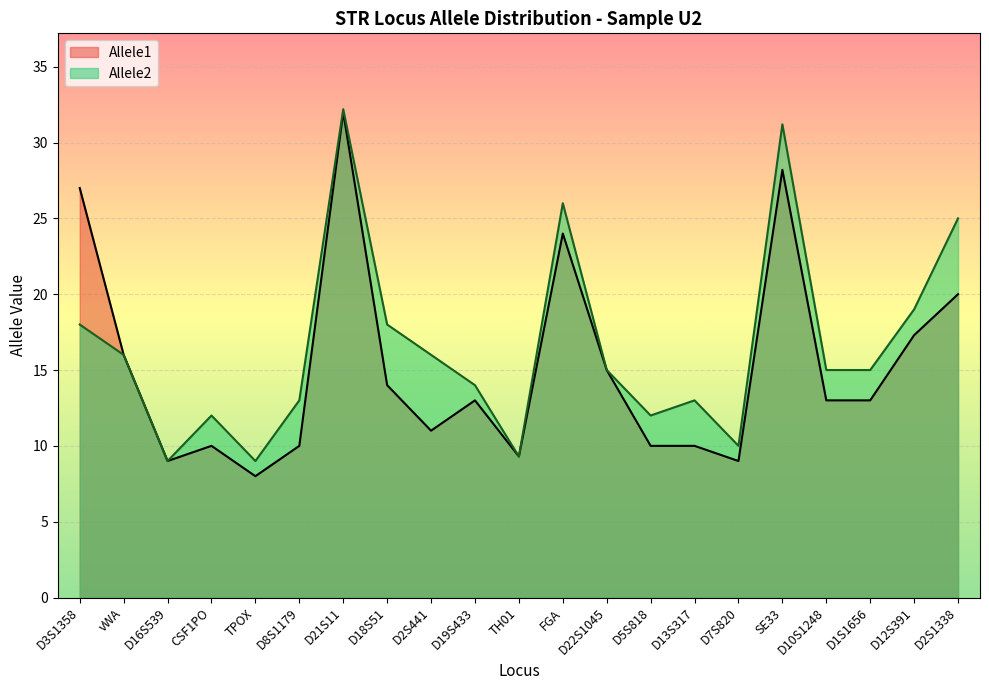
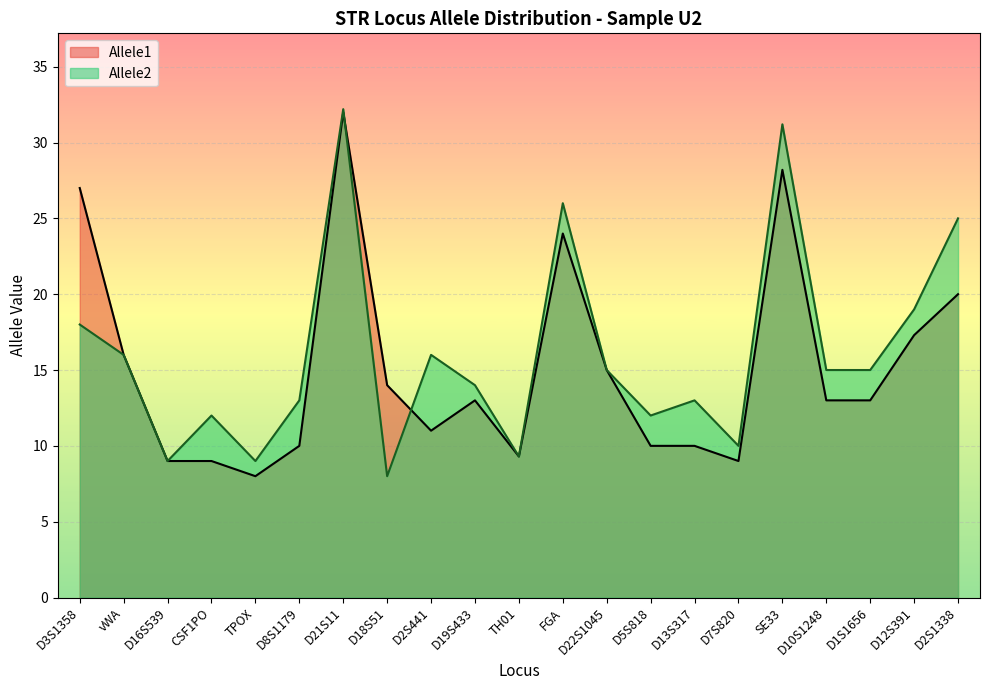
  {
    "Allele1": {
      "D3S1358": 27,
-     "CSF1PO": 10,
+     "CSF1PO": 9,
      "TPOX": 8,
      "D8S1179": 10,
      "D21S11": 32,
      "D18S51": 14,
      "D2S441": 11,
      "D19S433": 13,
      "FGA": 24,
      "D5S818": 10,
      "D13S317": 10,
      "D7S820": 9,
      "SE33": 28.2,
      "D10S1248": 13,
      "D1S1656": 13,
      "D12S391": 17.3,
      "D2S1338": 20
    },
    "Allele2": {
      "D3S1358": 18,
      "CSF1PO": 12,
      "TPOX": 9,
      "D8S1179": 13,
      "D21S11": 32.2,
-     "D18S51": 18,
+     "D18S51": 8,
      "D2S441": 16,
      "D19S433": 14,
      "FGA": 26,
      "D5S818": 12,
      "D13S317": 13,
      "D7S820": 10,
      "SE33": 31.2,
      "D10S1248": 15,
      "D1S1656": 15,
      "D12S391": 19,
      "D2S1338": 25
    }
  }
